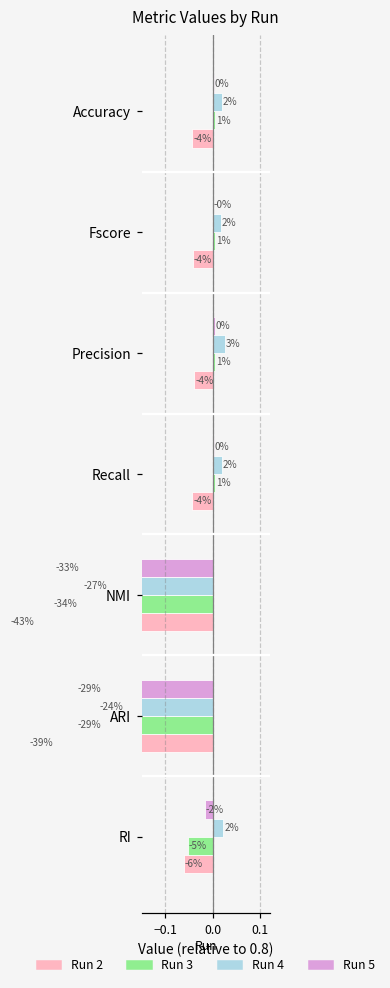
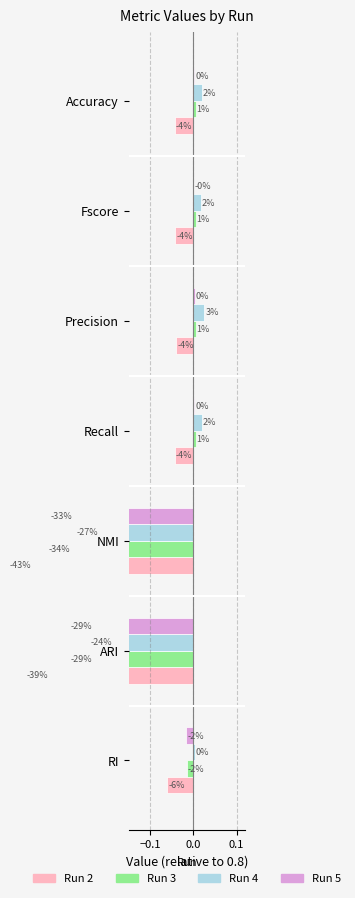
  {
    "Run 3": {
      "Accuracy": "1%",
      "Fscore": "1%",
      "Precision": "1%",
      "Recall": "1%",
-     "RI": "-5%"
+     "RI": "-2%"
    },
    "Run 4": {
      "Accuracy": "2%",
      "Fscore": "2%",
      "Precision": "3%",
      "Recall": "2%",
-     "RI": "2%"
+     "RI": "0%"
    }
  }
